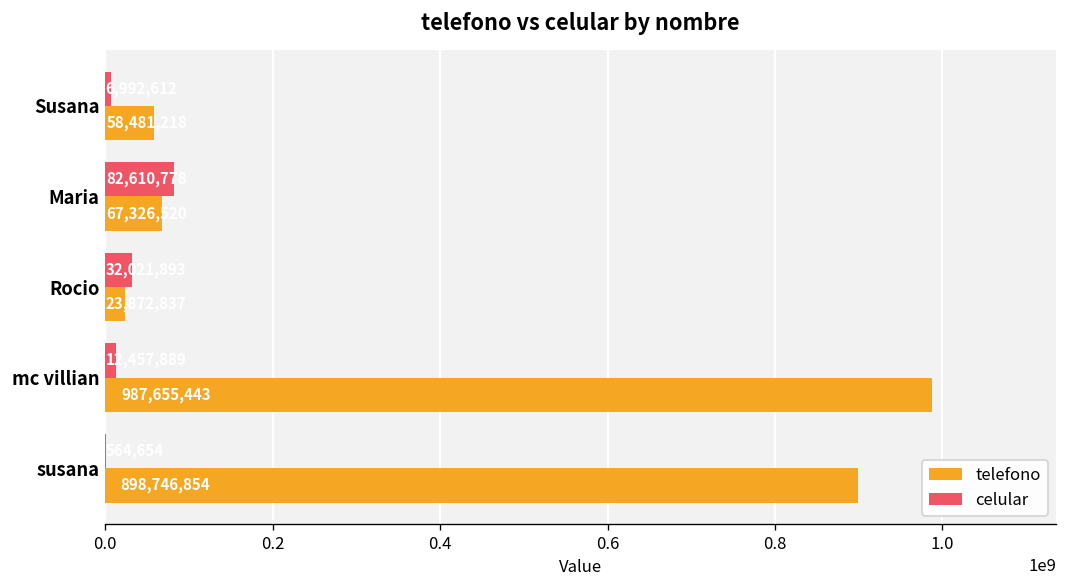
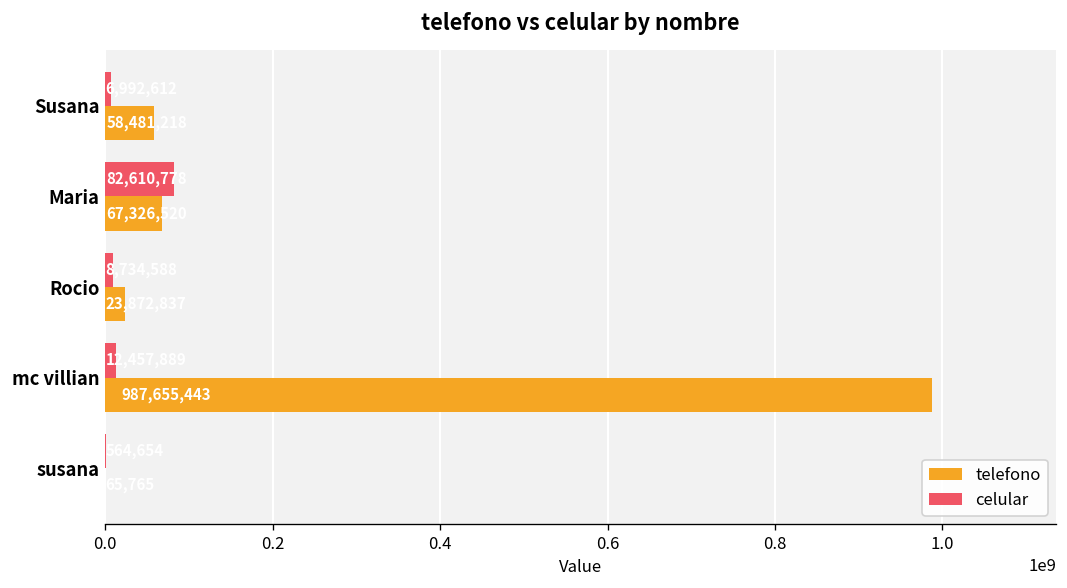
  {
    "telefono": {
      "Rocio": 20000000,
-     "susana": 900000000
+     "susana": 0
    },
    "celular": {
      "Susana": 10000000,
-     "Rocio": 30000000,
+     "Rocio": 10000000,
      "mc villian": 10000000
    }
  }
